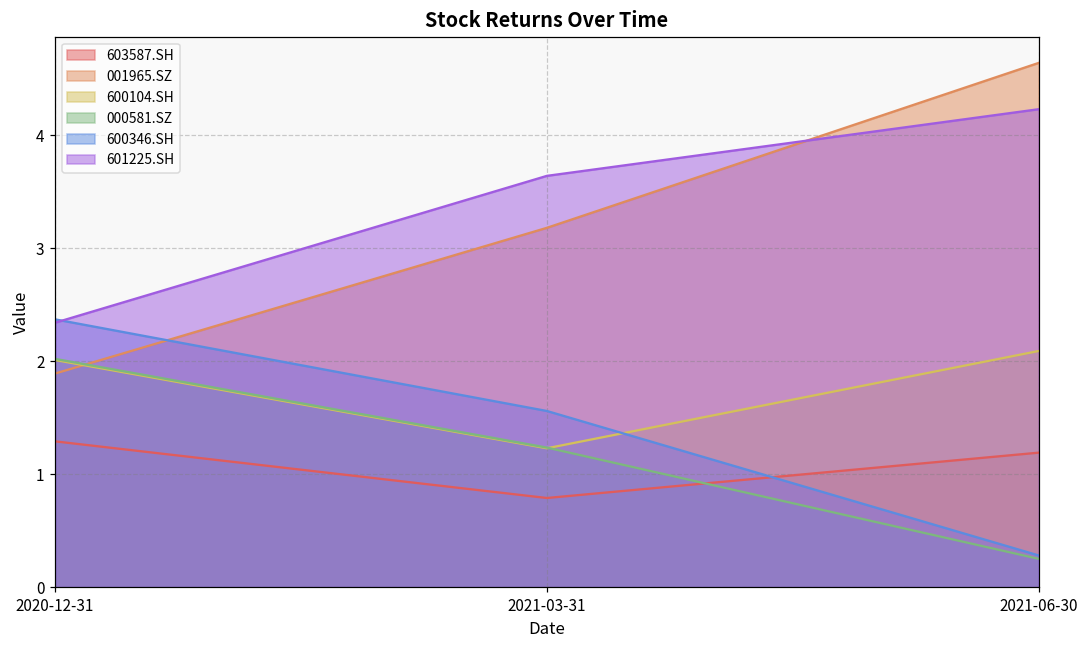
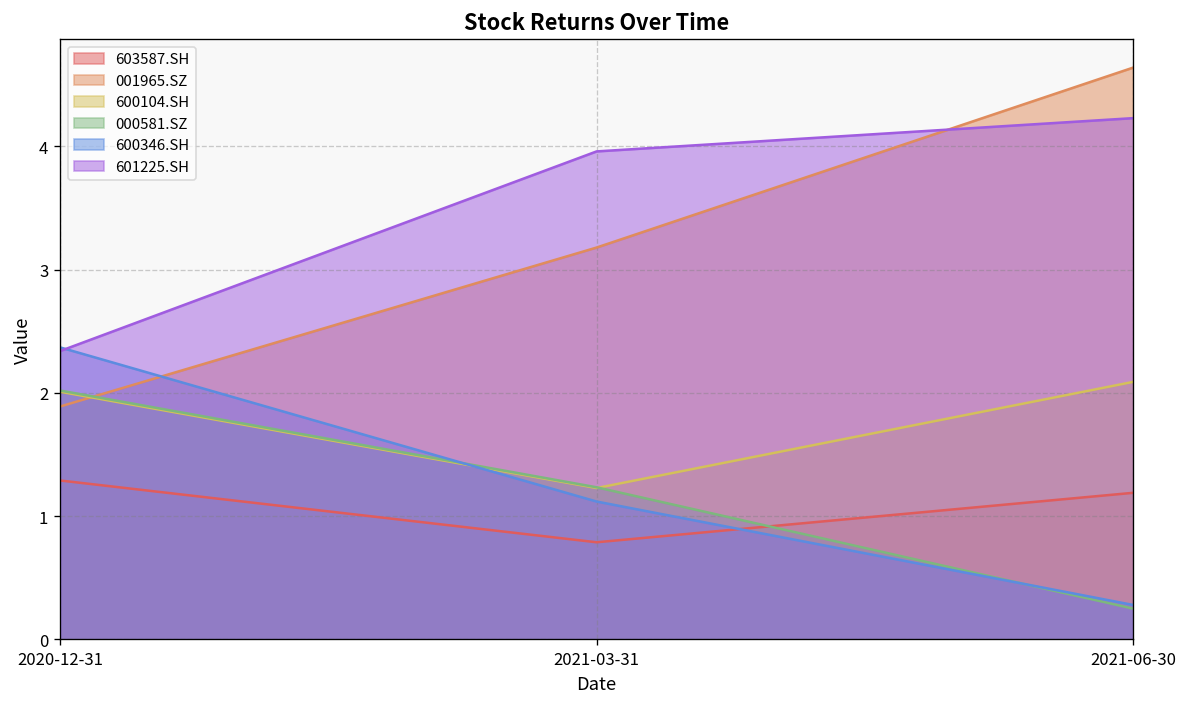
  {
    "000581.SZ": {
      "2021-06-30": 0.25
    },
    "600346.SH": {
      "2020-12-31": 2.37,
-     "2021-03-31": 1.56,
+     "2021-03-31": 1.12,
      "2021-06-30": 0.28
    },
    "601225.SH": {
      "2020-12-31": 2.34,
-     "2021-03-31": 3.64,
+     "2021-03-31": 3.96,
      "2021-06-30": 4.23
    }
  }
